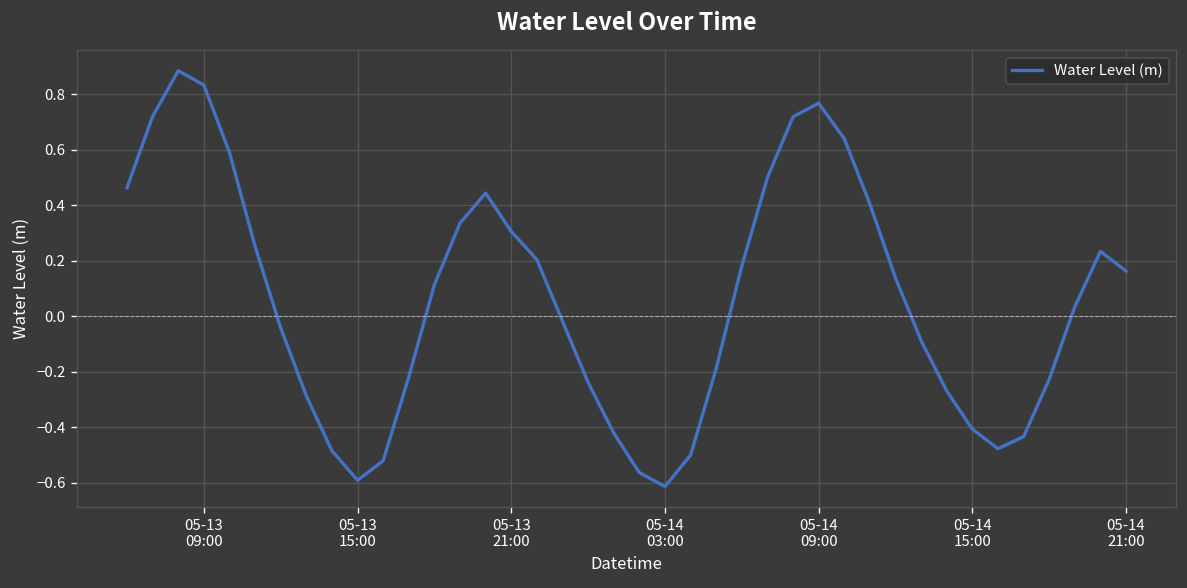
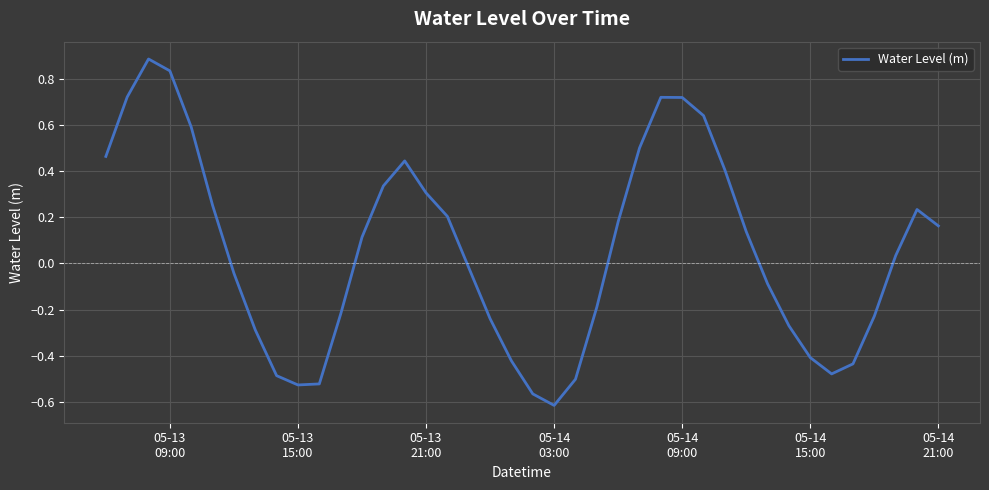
  {
    "05-13 09:00": 0.83,
-   "05-13 15:00": -0.59,
+   "05-13 15:00": -0.53,
    "05-13 21:00": 0.31,
    "05-14 03:00": -0.61,
-   "05-14 09:00": 0.77,
+   "05-14 09:00": 0.72,
    "05-14 15:00": -0.41,
    "05-14 21:00": 0.16
  }
